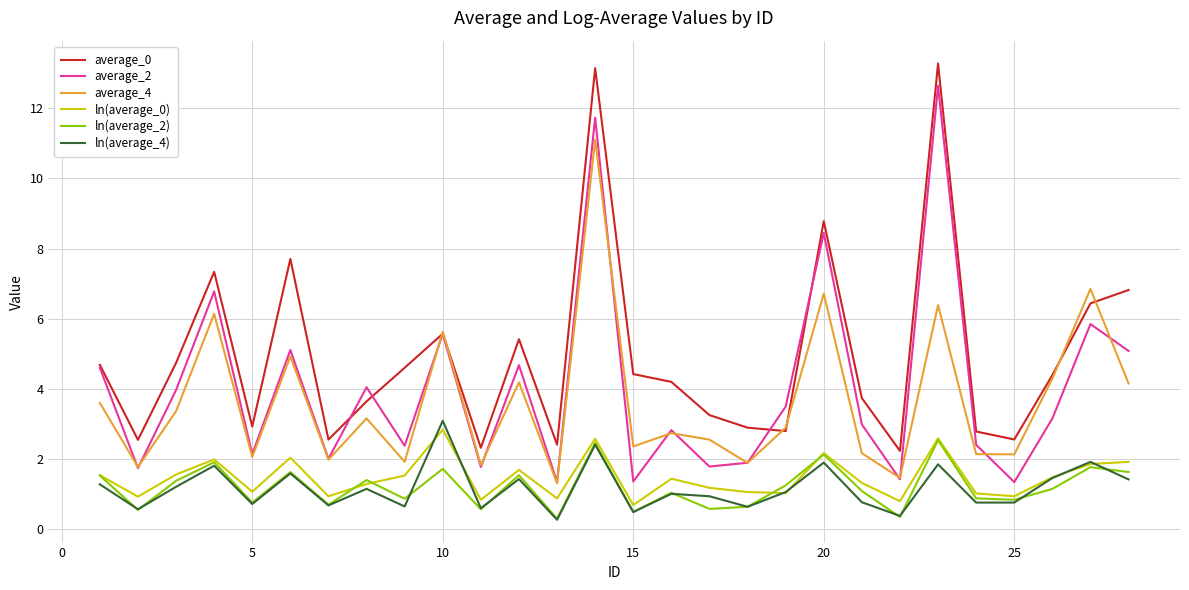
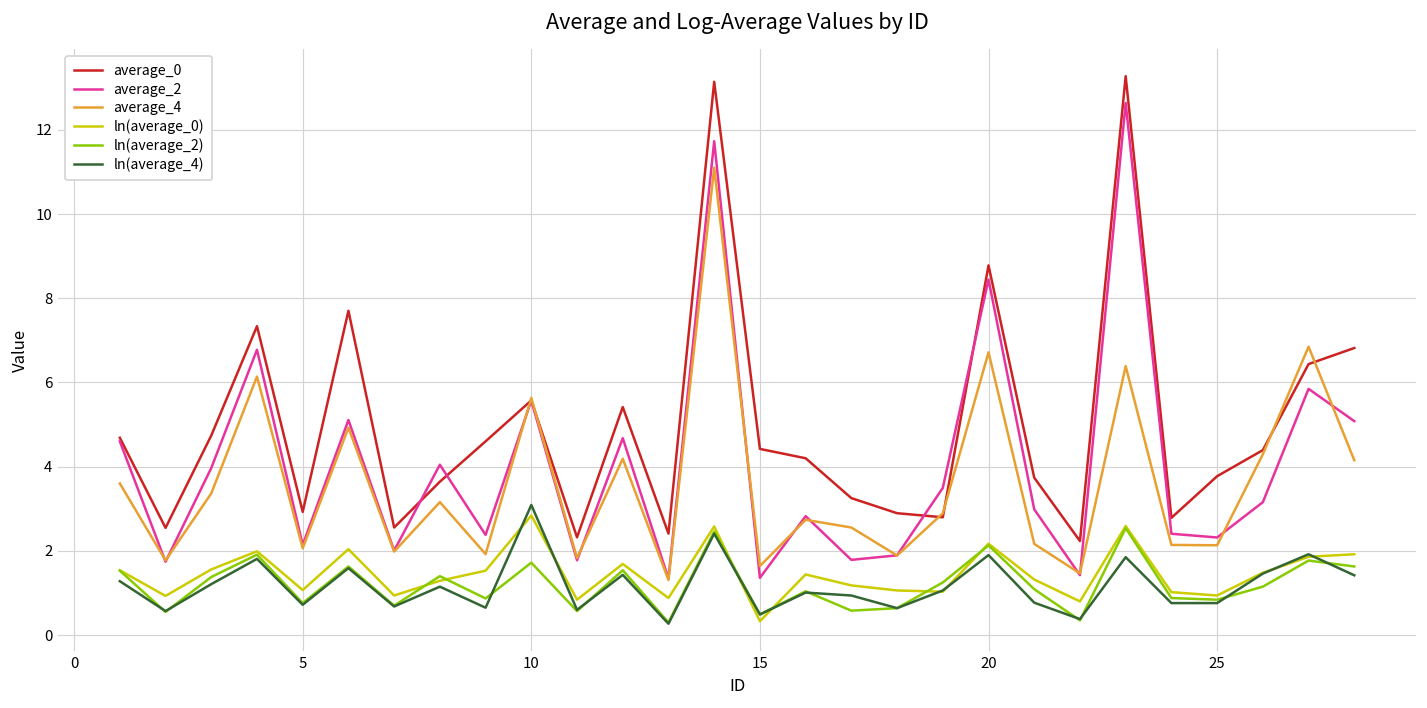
  {
    "average_0": {
      "5": 2.9,
      "15": 4.4,
      "20": 8.8,
-     "25": 2.6
+     "25": 3.8
    },
    "average_2": {
      "5": 2.1,
      "15": 1.4,
      "20": 8.4,
-     "25": 1.3
+     "25": 2.3
    },
    "average_4": {
      "5": 2.1,
-     "15": 2.4,
+     "15": 1.6,
      "20": 6.7,
      "25": 2.1
    },
    "ln(average_0)": {
      "5": 1.1,
      "10": 2.8,
-     "15": 0.7,
+     "15": 0.3,
      "25": 0.9
    },
    "ln(average_2)": {
      "10": 1.7,
      "25": 0.8
    },
    "ln(average_4)": {
      "10": 3.1,
      "20": 1.9,
      "25": 0.8
    }
  }
